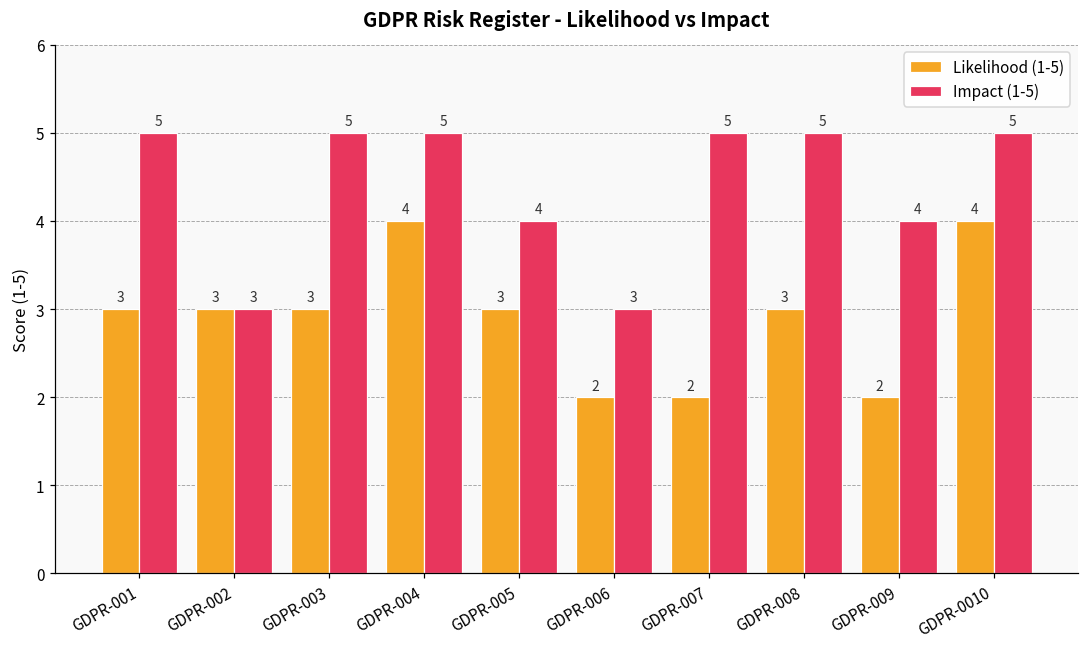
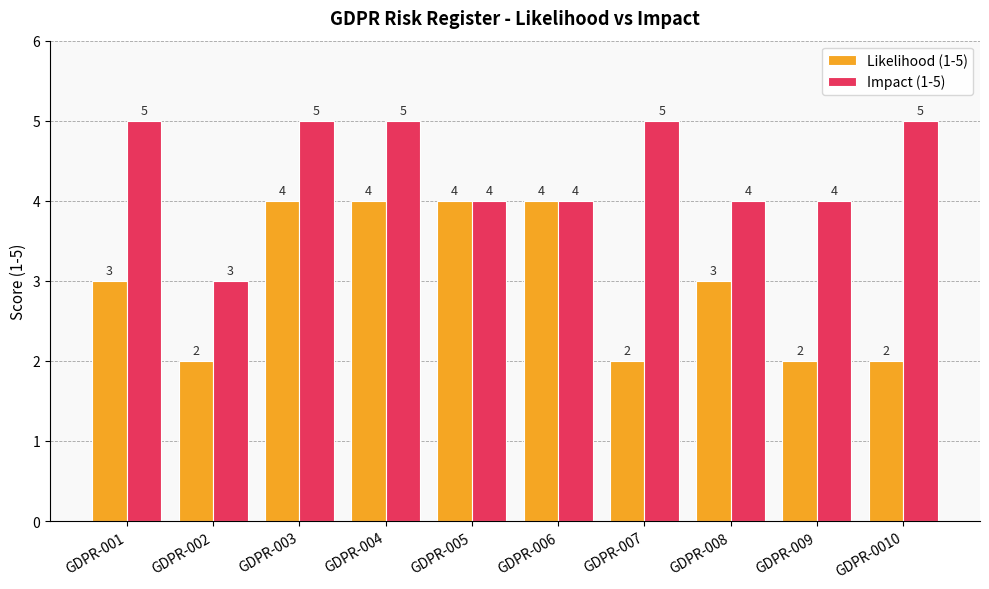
  {
    "Likelihood (1-5)": {
      "GDPR-001": 3,
-     "GDPR-002": 3,
-     "GDPR-003": 3,
+     "GDPR-002": 2,
+     "GDPR-003": 4,
      "GDPR-004": 4,
-     "GDPR-005": 3,
-     "GDPR-006": 2,
+     "GDPR-005": 4,
+     "GDPR-006": 4,
      "GDPR-007": 2,
      "GDPR-008": 3,
      "GDPR-009": 2,
-     "GDPR-0010": 4
+     "GDPR-0010": 2
    },
    "Impact (1-5)": {
      "GDPR-001": 5,
      "GDPR-002": 3,
      "GDPR-003": 5,
      "GDPR-004": 5,
      "GDPR-005": 4,
-     "GDPR-006": 3,
+     "GDPR-006": 4,
      "GDPR-007": 5,
-     "GDPR-008": 5,
+     "GDPR-008": 4,
      "GDPR-009": 4,
      "GDPR-0010": 5
    }
  }
